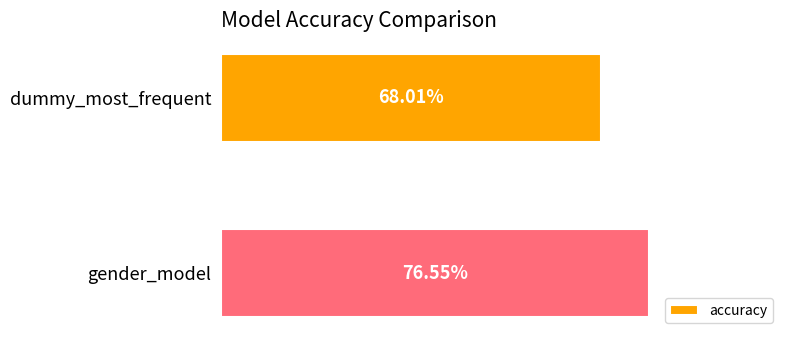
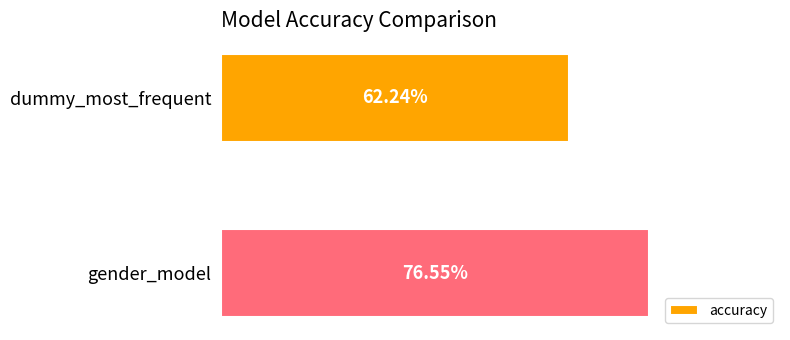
  {
-   "dummy_most_frequent": "68.01%",
+   "dummy_most_frequent": "62.24%",
    "gender_model": "76.55%"
  }
